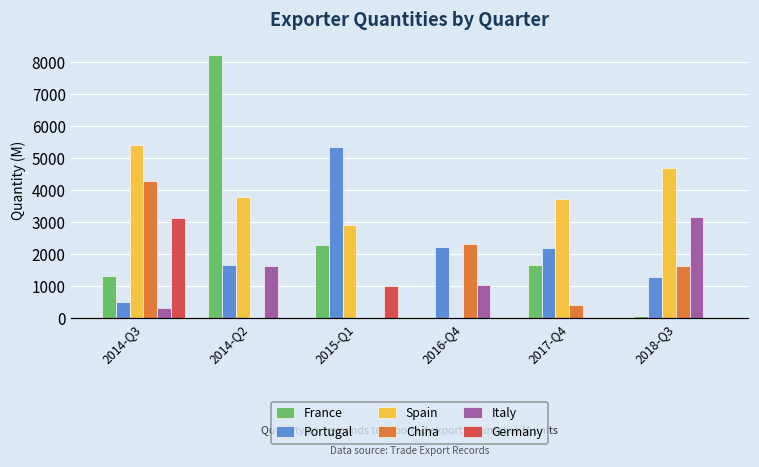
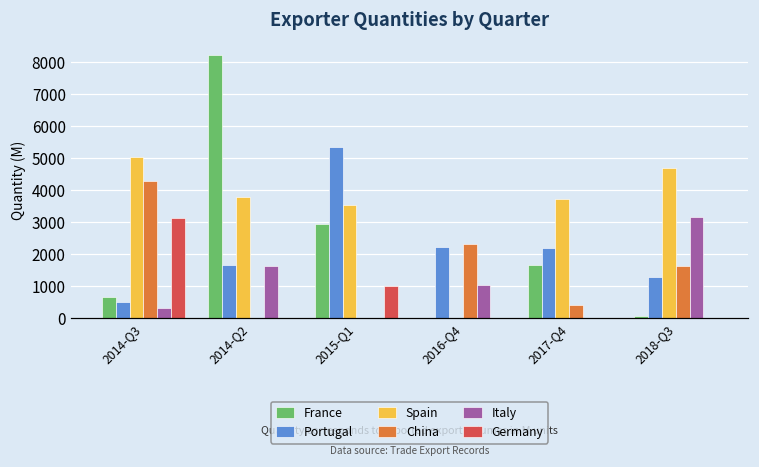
  {
    "France": {
-     "2014-Q3": 1300,
+     "2014-Q3": 700,
      "2014-Q2": 8200,
-     "2015-Q1": 2300,
+     "2015-Q1": 2900,
      "2016-Q4": 0,
      "2017-Q4": 1700
    },
    "Portugal": {
      "2014-Q3": 500,
      "2014-Q2": 1700,
      "2015-Q1": 5300,
      "2016-Q4": 2200,
      "2017-Q4": 2200,
      "2018-Q3": 1300
    },
    "Spain": {
-     "2014-Q3": 5400,
+     "2014-Q3": 5000,
      "2014-Q2": 3800,
-     "2015-Q1": 2900,
+     "2015-Q1": 3500,
      "2016-Q4": 0,
      "2017-Q4": 3700,
      "2018-Q3": 4700
    },
    "Italy": {
      "2014-Q3": 300,
      "2014-Q2": 1600,
      "2015-Q1": 0,
      "2016-Q4": 1000,
      "2017-Q4": 0,
      "2018-Q3": 3200
    }
  }
